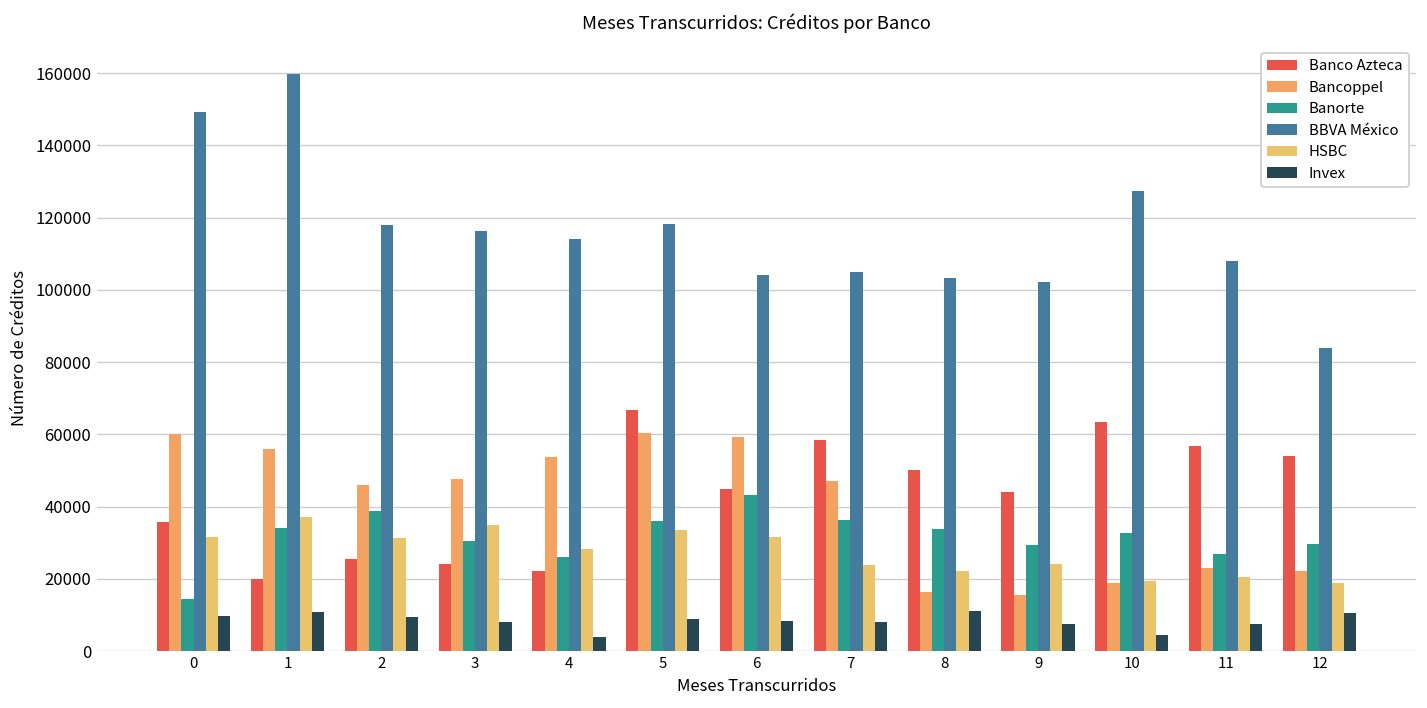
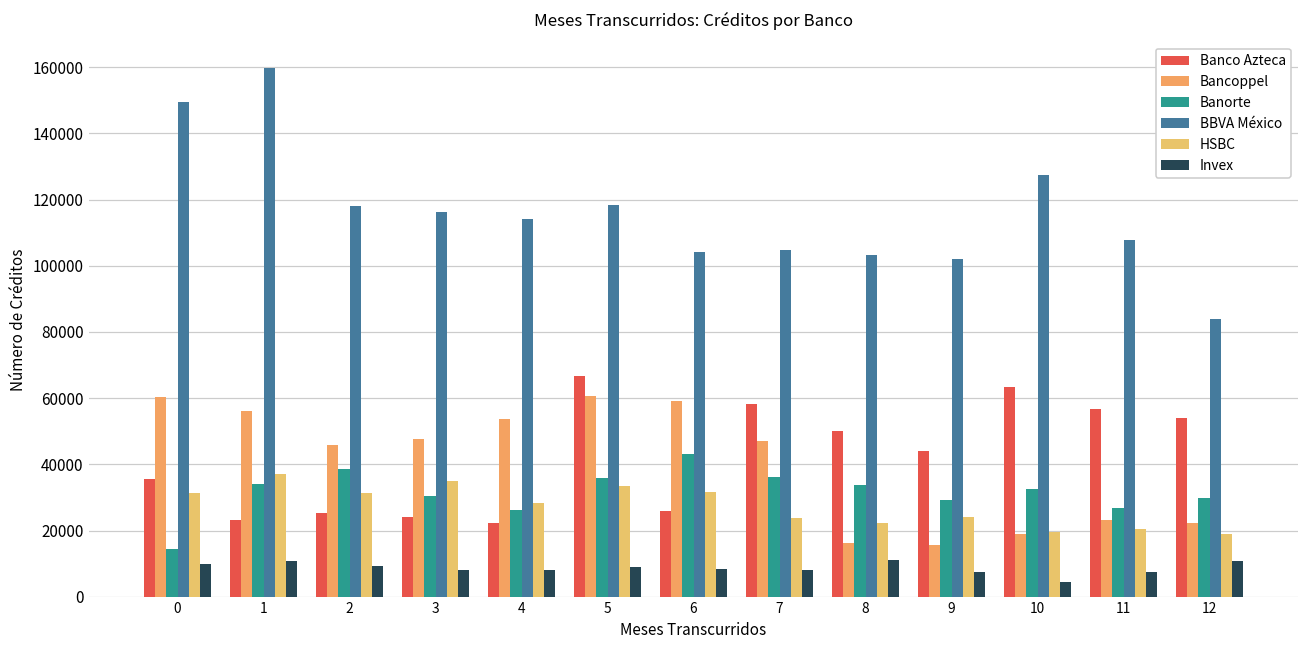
  {
    "Banco Azteca": {
      "0": 36000,
-     "1": 20000,
+     "1": 23000,
      "2": 25000,
      "3": 24000,
      "4": 22000,
      "5": 67000,
-     "6": 45000,
+     "6": 26000,
      "7": 58000,
      "8": 50000,
      "9": 44000,
      "10": 63000,
      "11": 57000,
      "12": 54000
    },
    "Invex": {
      "0": 10000,
      "1": 11000,
      "2": 9000,
      "3": 8000,
-     "4": 4000,
+     "4": 8000,
      "5": 9000,
      "6": 8000,
      "7": 8000,
      "8": 11000,
      "9": 8000,
      "10": 4000,
      "11": 7000,
      "12": 11000
    }
  }
